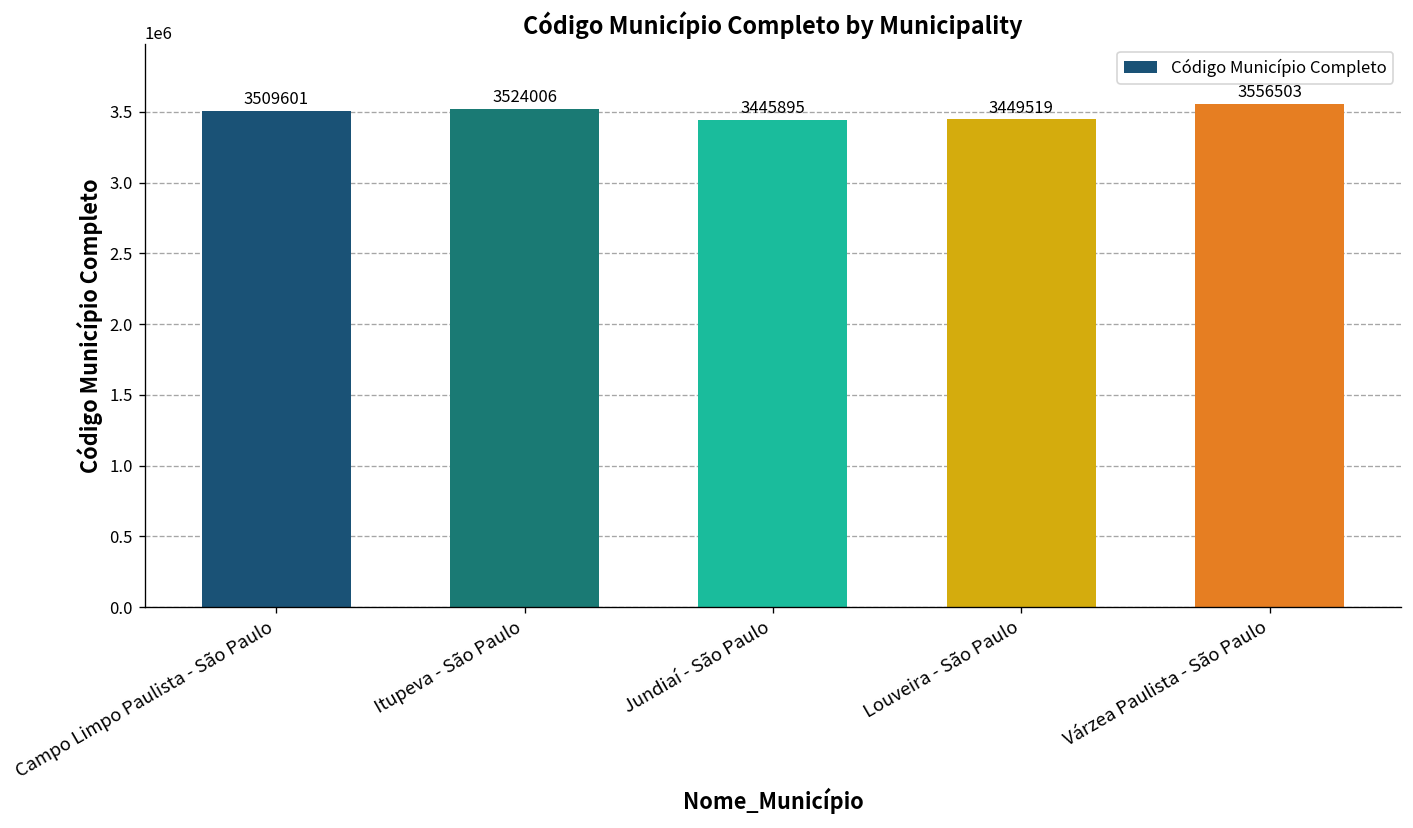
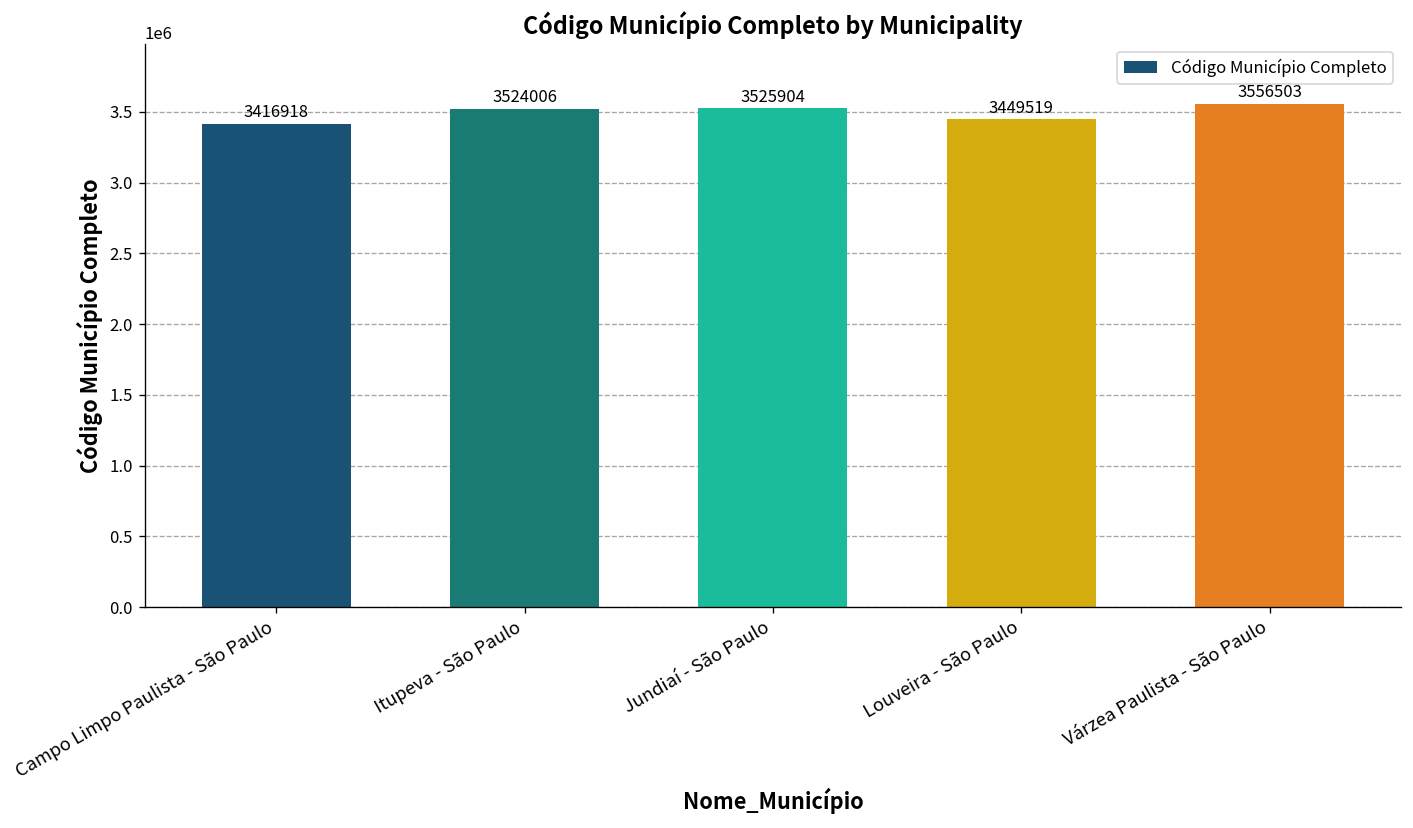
  {
-   "Campo Limpo Paulista - São Paulo": 3509601,
+   "Campo Limpo Paulista - São Paulo": 3416918,
    "Itupeva - São Paulo": 3524006,
-   "Jundiaí - São Paulo": 3445895,
+   "Jundiaí - São Paulo": 3525904,
    "Louveira - São Paulo": 3449519,
    "Várzea Paulista - São Paulo": 3556503
  }
